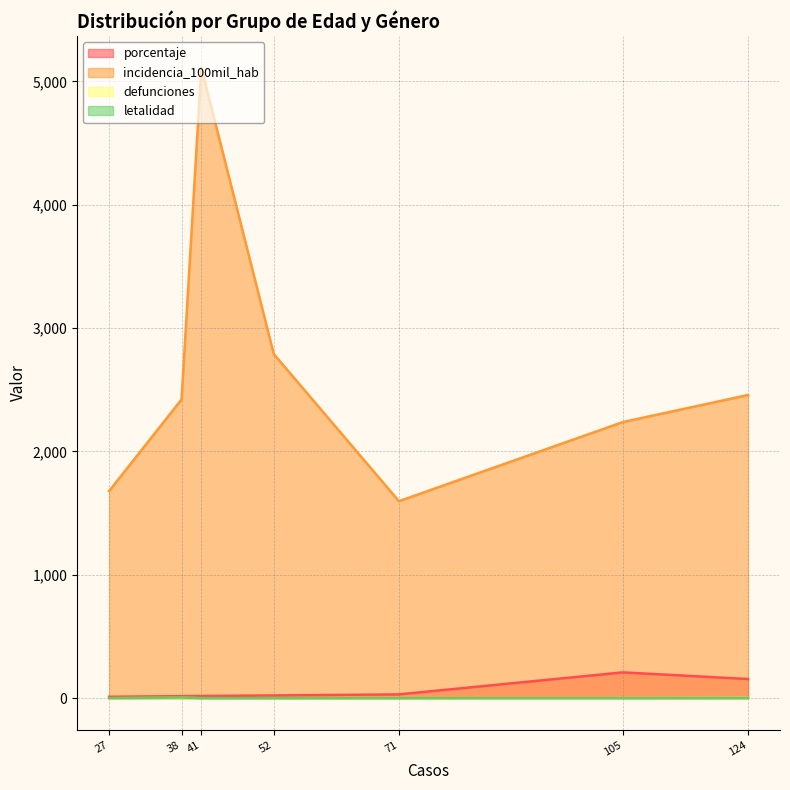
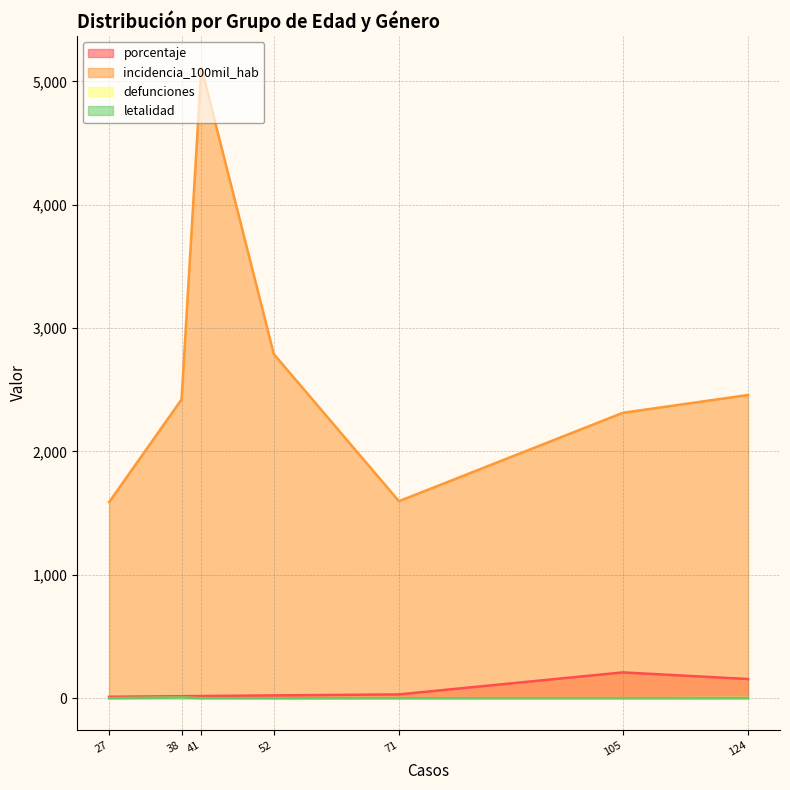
  {
    "porcentaje": {
      "52": "20",
      "71": "30",
      "105": "210",
      "124": "160"
    },
    "incidencia_100mil_hab": {
-     "27": "1,680",
+     "27": "1,590",
      "38": "2,420",
      "52": "2,790",
      "71": "1,600",
-     "105": "2,240",
+     "105": "2,310",
      "124": "2,460"
    },
    "letalidad": {
      "52": "0",
      "71": "0",
      "105": "0",
      "124": "0"
    }
  }
